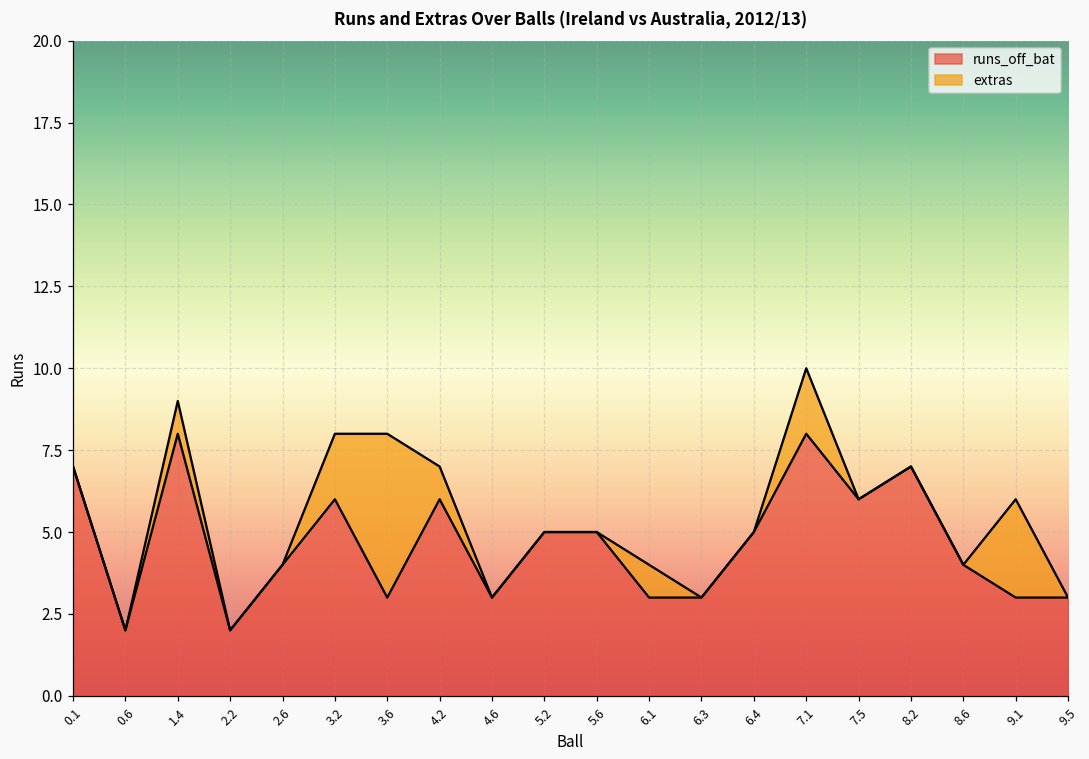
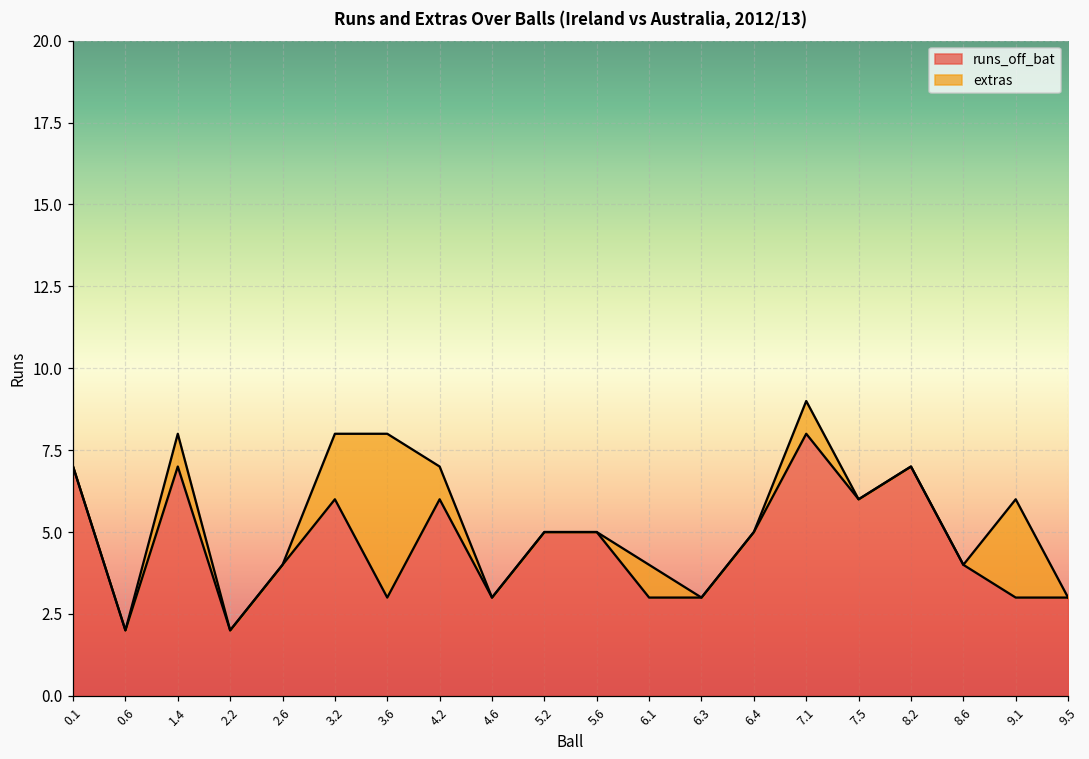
  {
    "runs_off_bat": {
-     "1.4": 8,
+     "1.4": 7,
      "3.2": 6,
      "3.6": 3,
      "4.2": 6,
      "6.1": 3,
      "7.1": 8,
      "9.1": 3
    },
    "extras": {
      "1.4": 1,
      "3.2": 2,
      "3.6": 5,
      "4.2": 1,
      "6.1": 1,
-     "7.1": 2,
+     "7.1": 1,
      "9.1": 3
    }
  }
